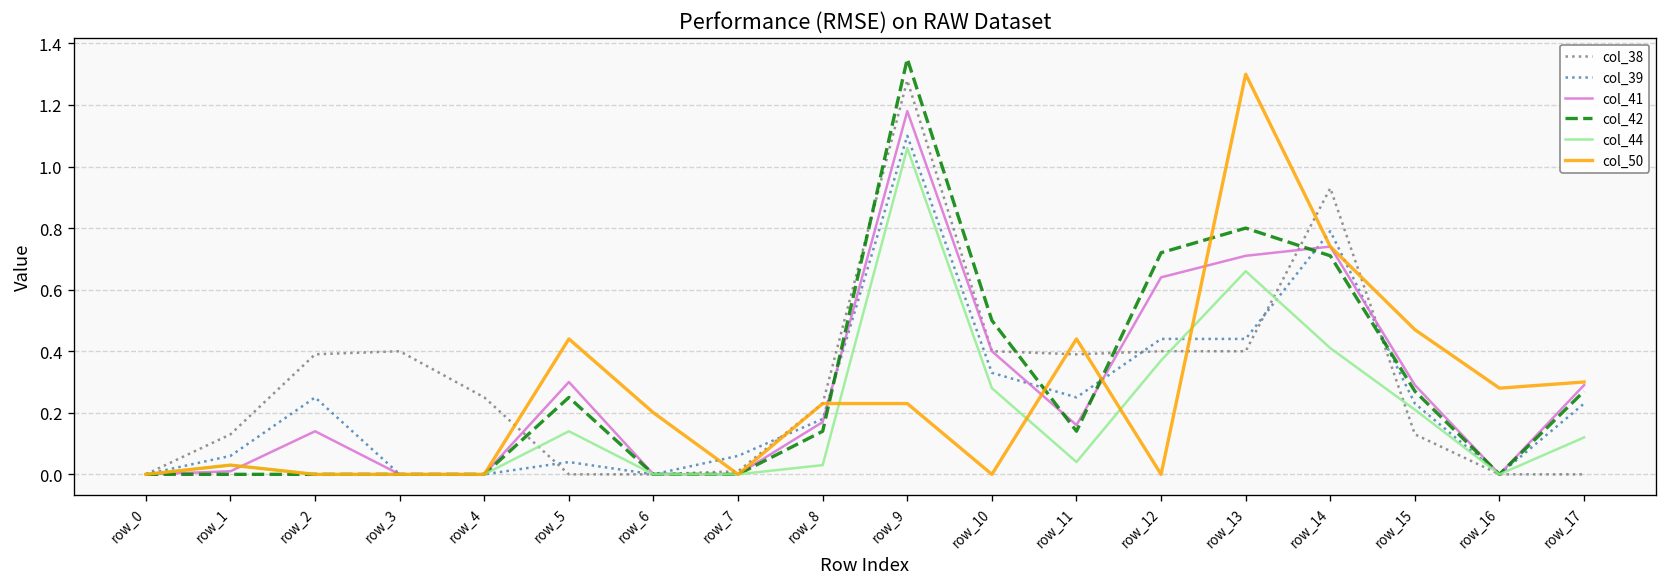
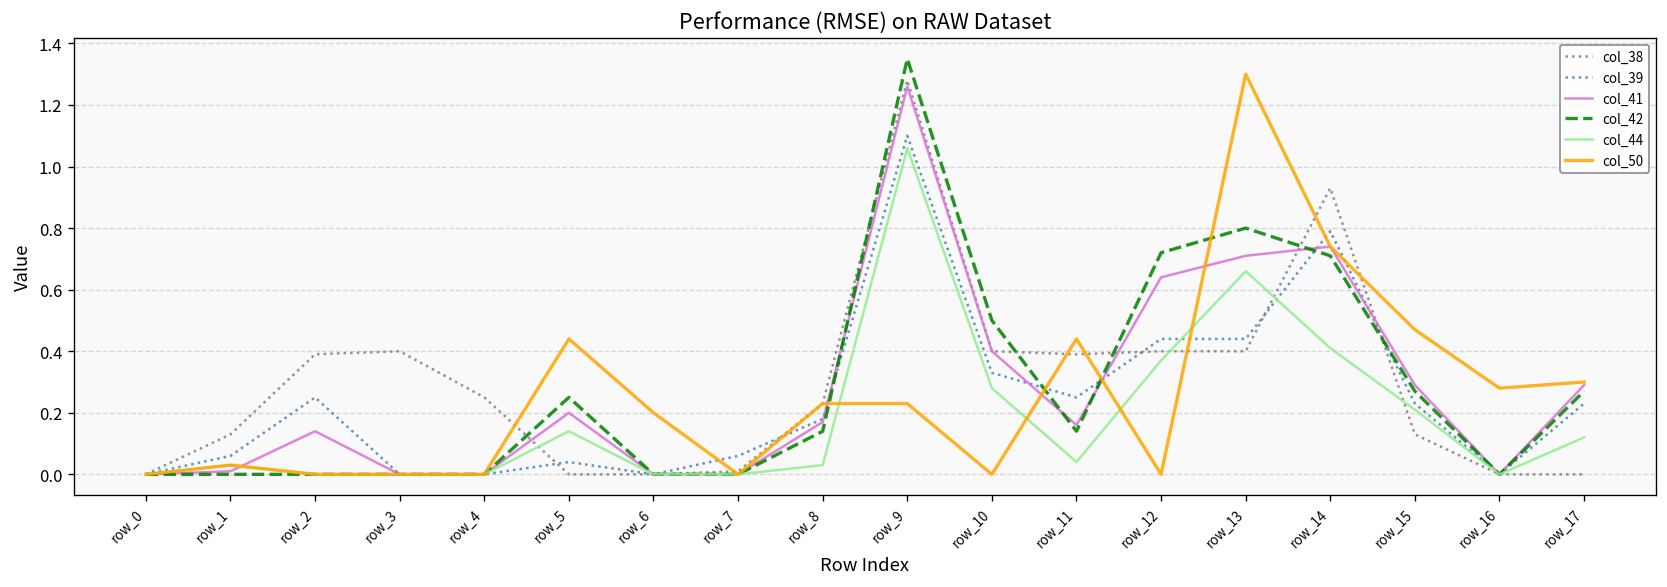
  {
    "col_38": {
      "row_1": 0.13,
      "row_2": 0.39,
      "row_3": 0.40,
      "row_4": 0.25,
      "row_5": 0.00,
      "row_7": 0.01,
      "row_9": 1.28,
      "row_11": 0.39,
      "row_12": 0.40,
      "row_13": 0.40,
      "row_14": 0.93,
      "row_15": 0.13,
      "row_17": 0.00
    },
    "col_39": {
      "row_1": 0.06,
      "row_2": 0.25,
      "row_5": 0.04,
      "row_7": 0.06,
      "row_8": 0.18,
      "row_9": 1.10,
      "row_10": 0.33,
      "row_11": 0.25,
      "row_12": 0.44,
      "row_13": 0.44,
      "row_14": 0.79,
      "row_15": 0.23,
      "row_17": 0.23
    },
    "col_41": {
      "row_1": 0.01,
      "row_2": 0.14,
-     "row_5": 0.3,
+     "row_5": 0.2,
      "row_8": 0.17,
-     "row_9": 1.18,
+     "row_9": 1.26,
      "row_11": 0.16,
      "row_12": 0.64,
      "row_13": 0.71,
      "row_15": 0.29
    },
    "col_42": {
      "row_1": 0.00,
      "row_5": 0.25,
      "row_8": 0.14,
      "row_9": 1.35,
      "row_10": 0.50,
      "row_11": 0.14,
      "row_12": 0.72,
      "row_13": 0.80,
      "row_14": 0.71,
      "row_15": 0.27,
      "row_17": 0.27
    },
    "col_44": {
      "row_5": 0.14,
      "row_8": 0.03,
      "row_9": 1.06,
      "row_10": 0.28,
      "row_11": 0.04,
      "row_12": 0.37,
      "row_13": 0.66,
      "row_14": 0.41,
      "row_15": 0.21,
      "row_17": 0.12
    },
    "col_50": {
      "row_5": 0.44,
      "row_6": 0.20,
      "row_9": 0.23,
      "row_10": 0.00,
      "row_11": 0.44,
      "row_12": 0.00,
      "row_13": 1.30,
      "row_15": 0.47,
      "row_16": 0.28
    }
  }
